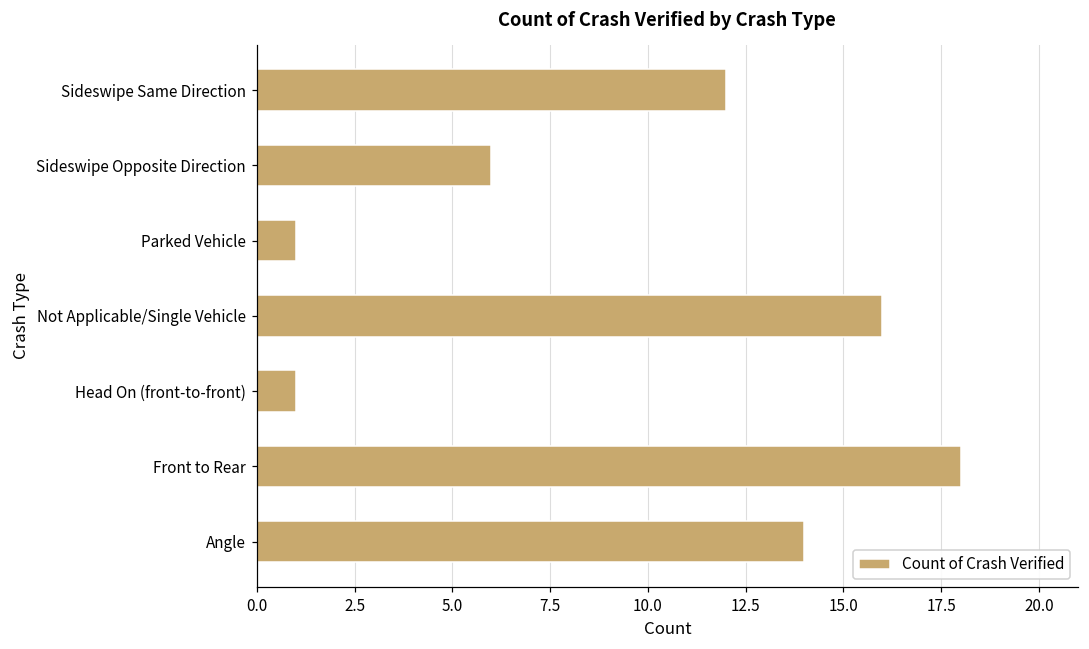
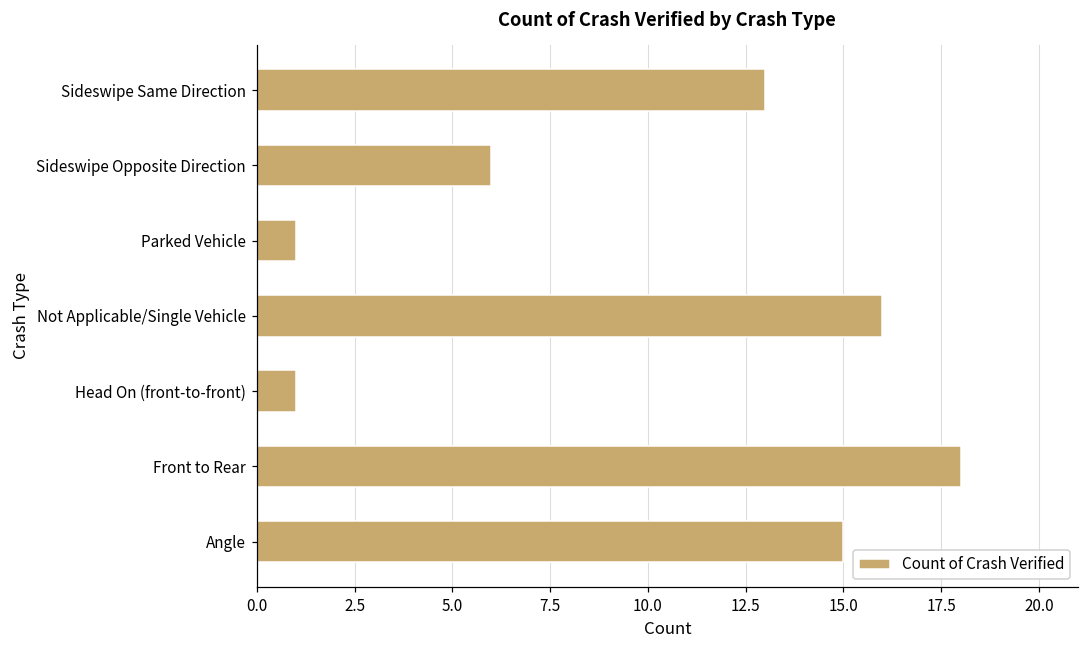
  {
-   "Sideswipe Same Direction": 12,
+   "Sideswipe Same Direction": 13,
    "Sideswipe Opposite Direction": 6,
    "Parked Vehicle": 1,
    "Not Applicable/Single Vehicle": 16,
    "Head On (front-to-front)": 1,
    "Front to Rear": 18,
-   "Angle": 14
+   "Angle": 15
  }
